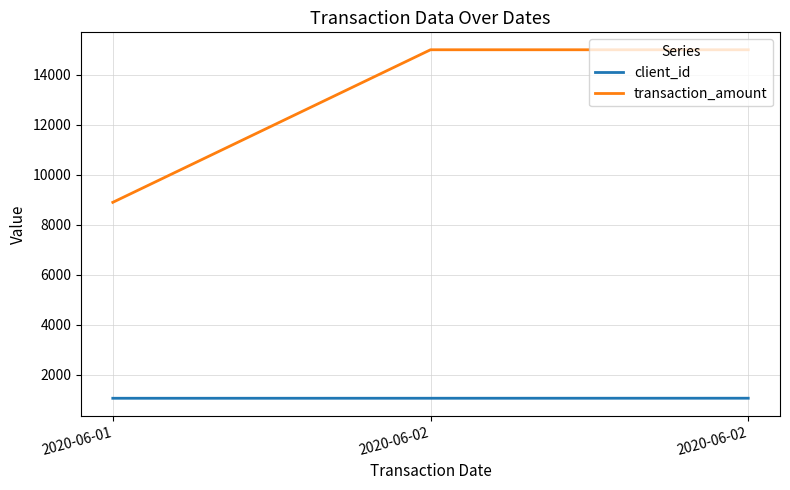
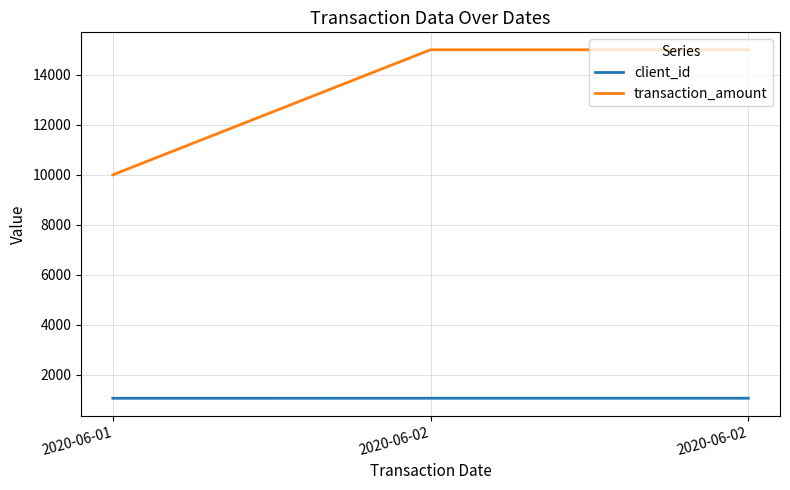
  {
    "client_id": {
      "2020-06-01": 1100
    },
    "transaction_amount": {
-     "2020-06-01": 8900
+     "2020-06-01": 10000
    }
  }
